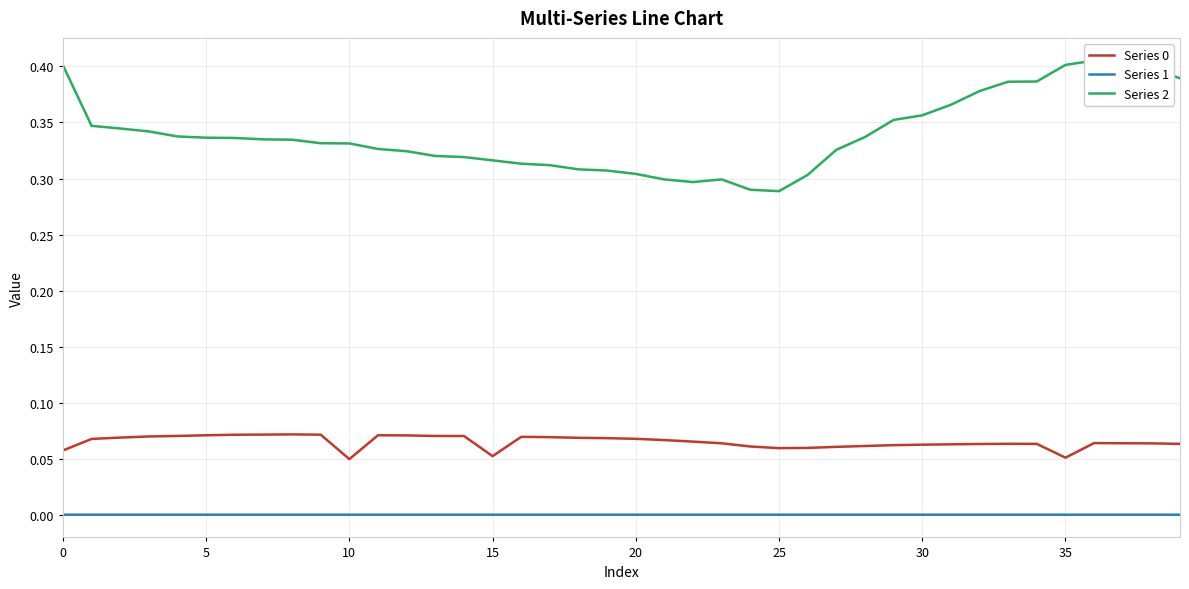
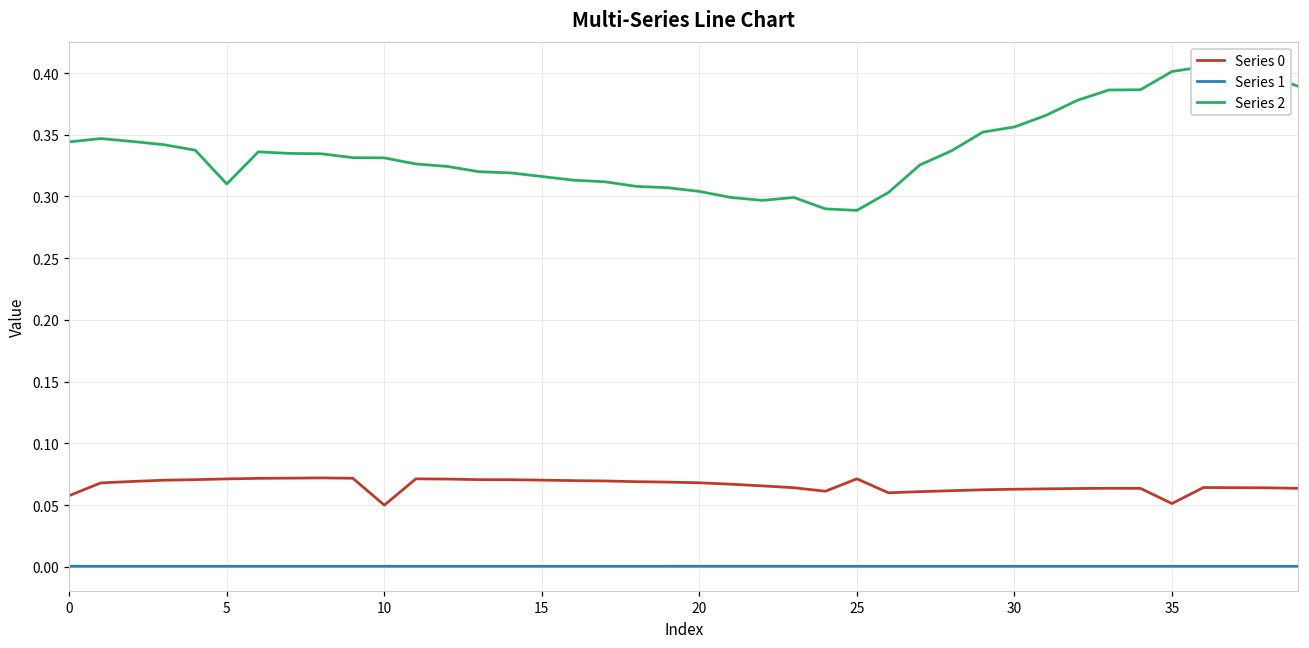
  {
    "Series 0": {
      "0": 0.058,
      "5": 0.071,
      "10": 0.050,
-     "15": 0.053,
+     "15": 0.070,
      "20": 0.068,
-     "25": 0.060,
+     "25": 0.071,
      "30": 0.063,
      "35": 0.051
    },
    "Series 1": {
      "0": 0.000,
      "5": 0.000,
      "10": 0.000,
      "15": 0.000,
      "20": 0.000,
      "25": 0.000,
      "30": 0.000,
      "35": 0.000
    },
    "Series 2": {
-     "0": 0.401,
-     "5": 0.336,
+     "0": 0.344,
+     "5": 0.310,
      "10": 0.331,
      "15": 0.316,
      "20": 0.304,
      "25": 0.289,
      "30": 0.356,
      "35": 0.401
    }
  }
